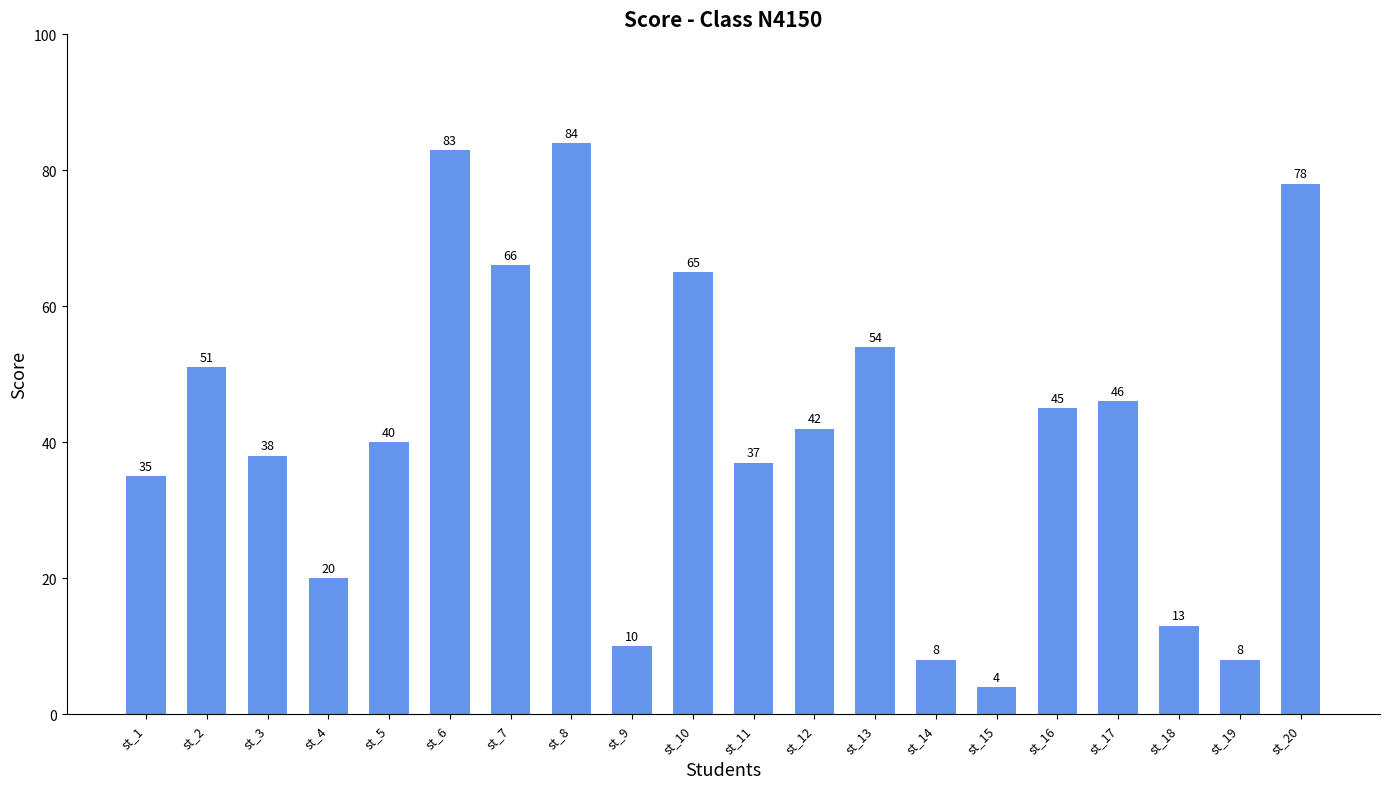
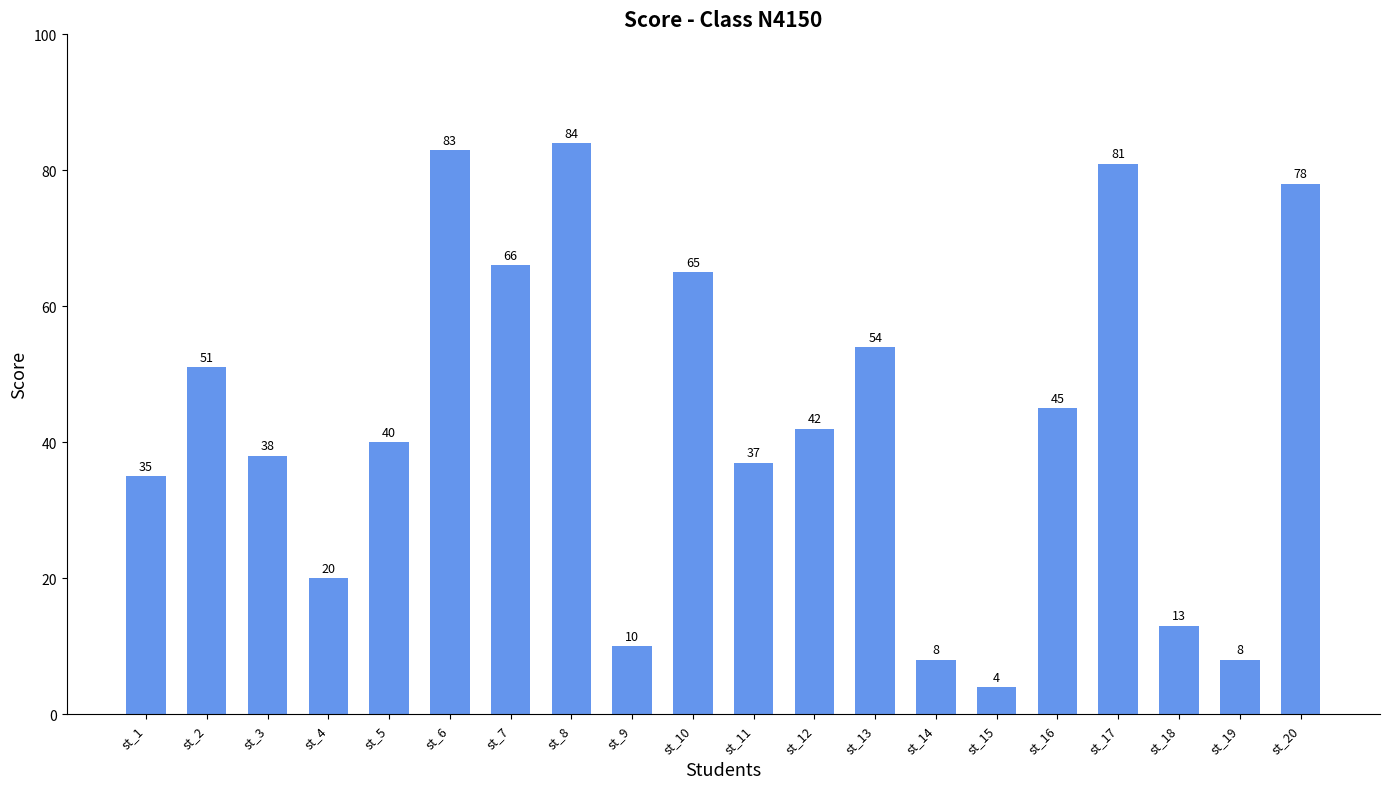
  {
    "st_1": 35,
    "st_2": 51,
    "st_3": 38,
    "st_4": 20,
    "st_5": 40,
    "st_6": 83,
    "st_7": 66,
    "st_8": 84,
    "st_9": 10,
    "st_10": 65,
    "st_11": 37,
    "st_12": 42,
    "st_13": 54,
    "st_14": 8,
    "st_15": 4,
    "st_16": 45,
-   "st_17": 46,
+   "st_17": 81,
    "st_18": 13,
    "st_19": 8,
    "st_20": 78
  }
